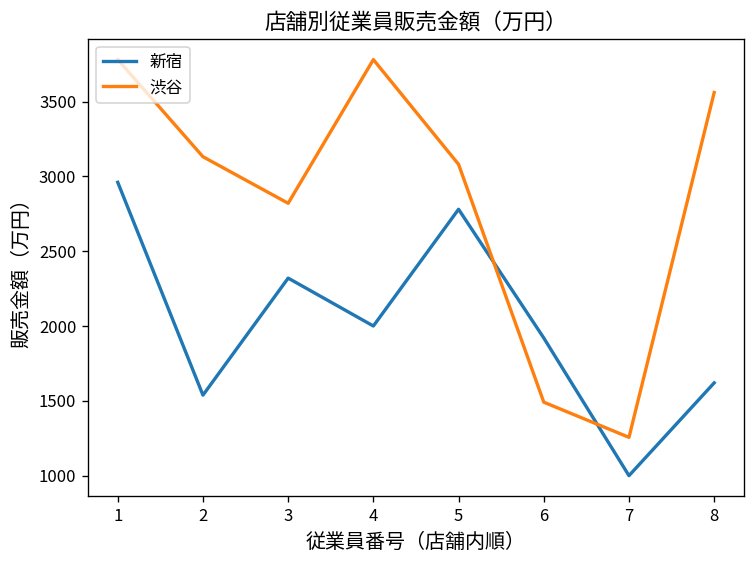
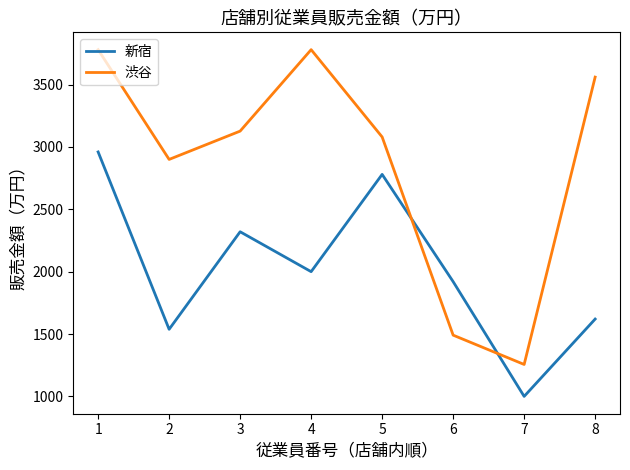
  {
    "新宿": {
      "1": 2960,
      "2": 1540,
      "3": 2320,
      "4": 2000,
      "5": 2780,
      "6": 1920,
      "7": 1000,
      "8": 1620
    },
    "渋谷": {
-     "2": 3130,
-     "3": 2820,
+     "2": 2900,
+     "3": 3130,
      "4": 3780,
      "5": 3080,
      "6": 1490,
      "7": 1260,
      "8": 3560
    }
  }
